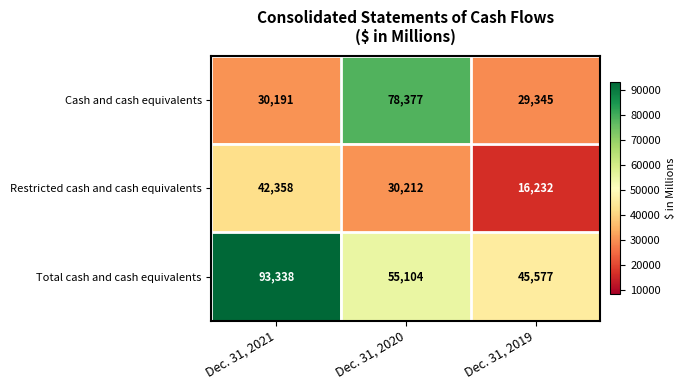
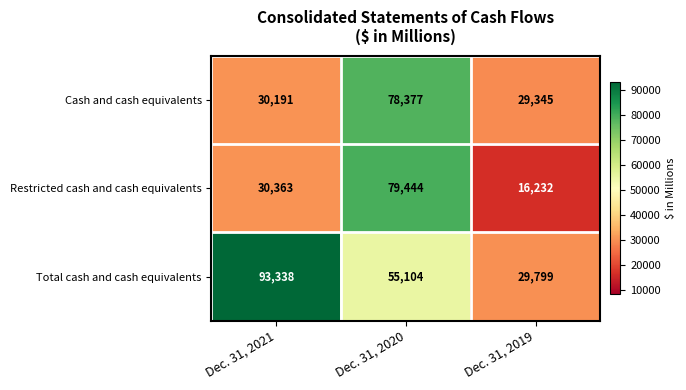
  {
    "Cash and cash equivalents": {
      "Dec. 31, 2021": "30,191",
      "Dec. 31, 2020": "78,377",
      "Dec. 31, 2019": "29,345"
    },
    "Restricted cash and cash equivalents": {
-     "Dec. 31, 2021": "42,358",
-     "Dec. 31, 2020": "30,212",
+     "Dec. 31, 2021": "30,363",
+     "Dec. 31, 2020": "79,444",
      "Dec. 31, 2019": "16,232"
    },
    "Total cash and cash equivalents": {
      "Dec. 31, 2021": "93,338",
      "Dec. 31, 2020": "55,104",
-     "Dec. 31, 2019": "45,577"
+     "Dec. 31, 2019": "29,799"
    }
  }
